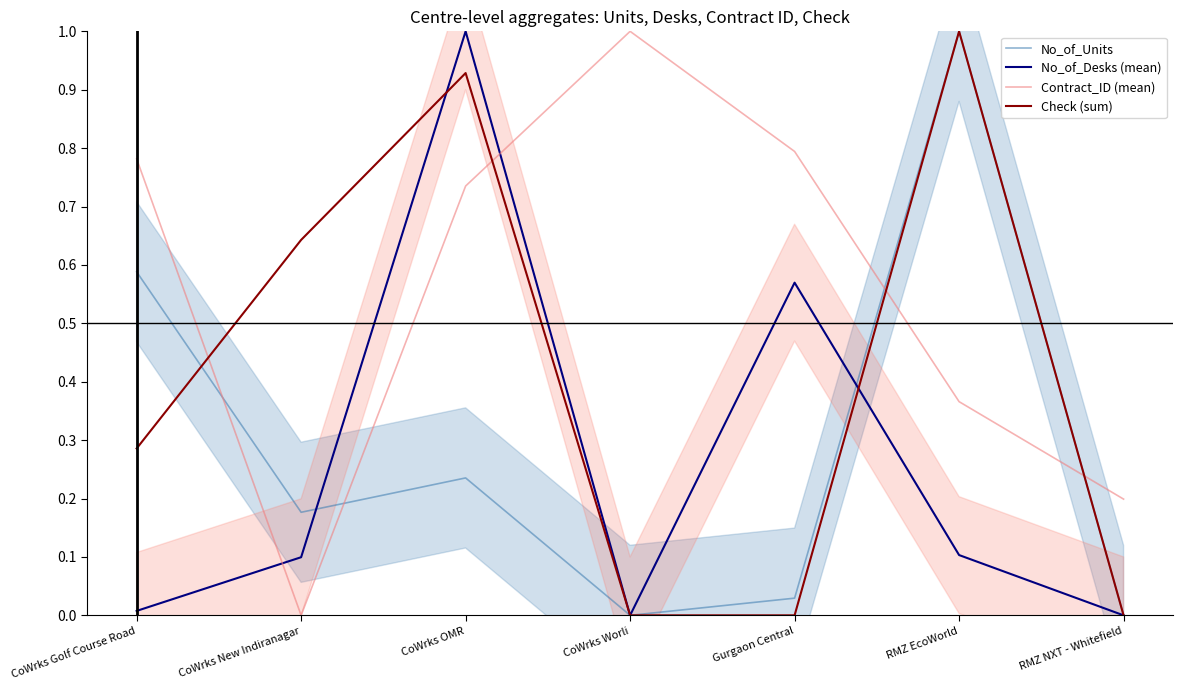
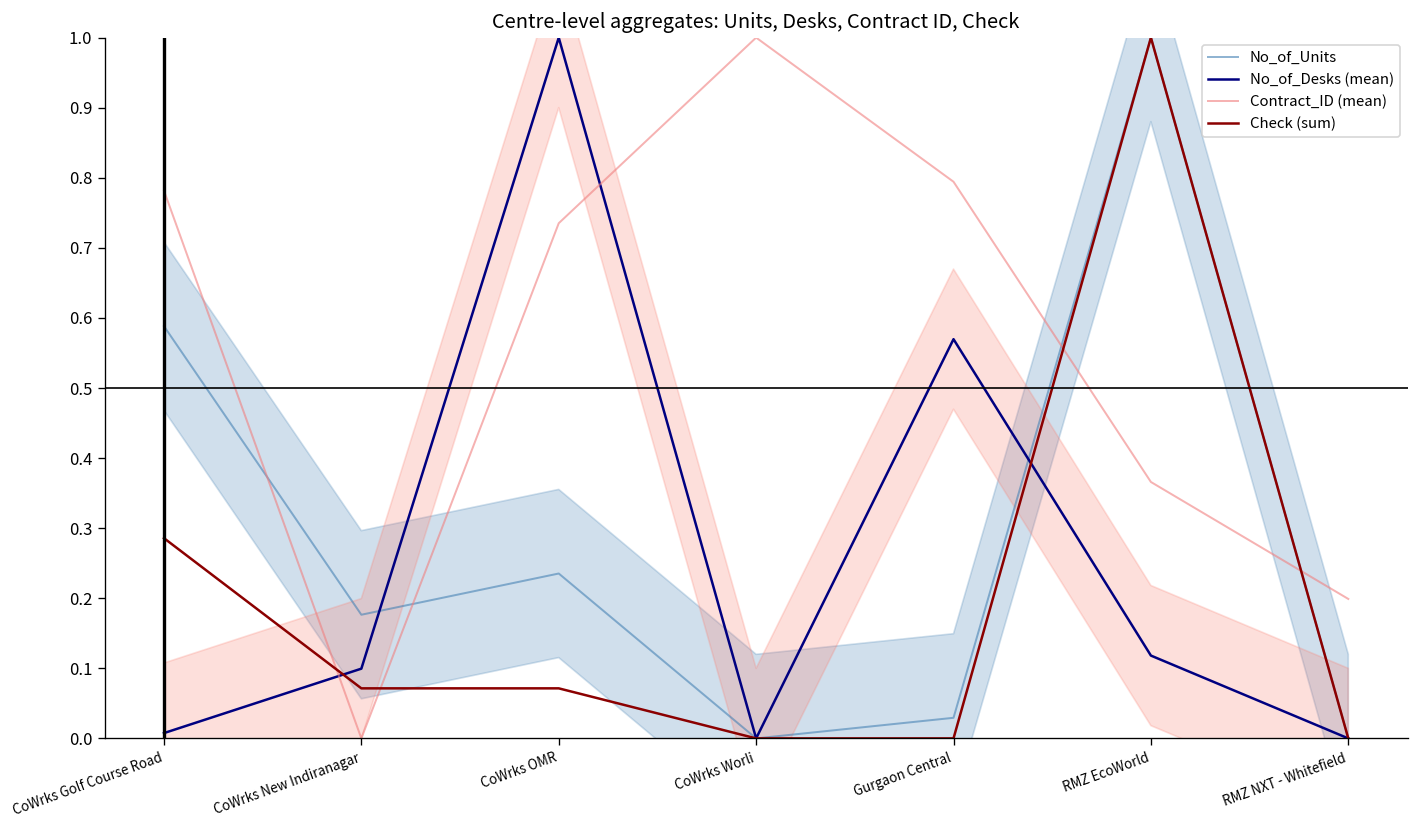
  {
    "No_of_Desks (mean)": {
      "CoWrks Golf Course Road": 0.01,
      "CoWrks New Indiranagar": 0.10,
      "CoWrks OMR": 1.00,
      "Gurgaon Central": 0.57,
-     "RMZ EcoWorld": 0.10
+     "RMZ EcoWorld": 0.12
    },
    "Check (sum)": {
      "CoWrks Golf Course Road": 0.29,
-     "CoWrks New Indiranagar": 0.64,
-     "CoWrks OMR": 0.93,
+     "CoWrks New Indiranagar": 0.07,
+     "CoWrks OMR": 0.07,
      "Gurgaon Central": 0.00
    }
  }
